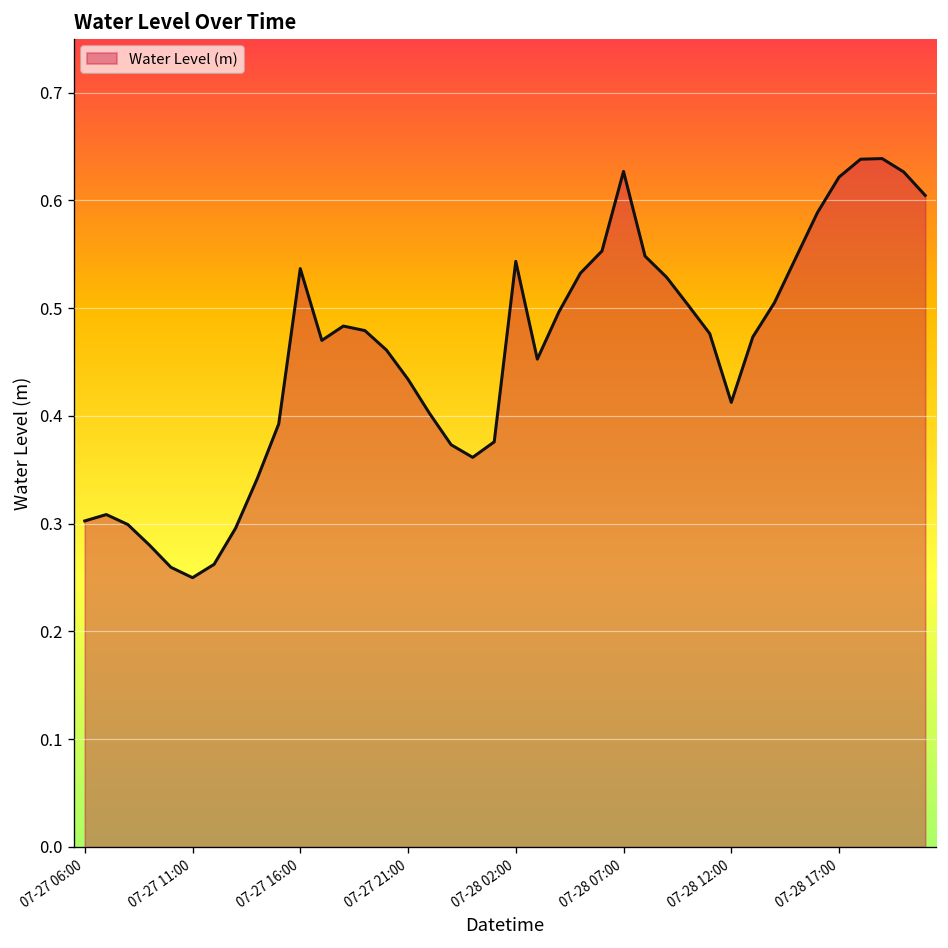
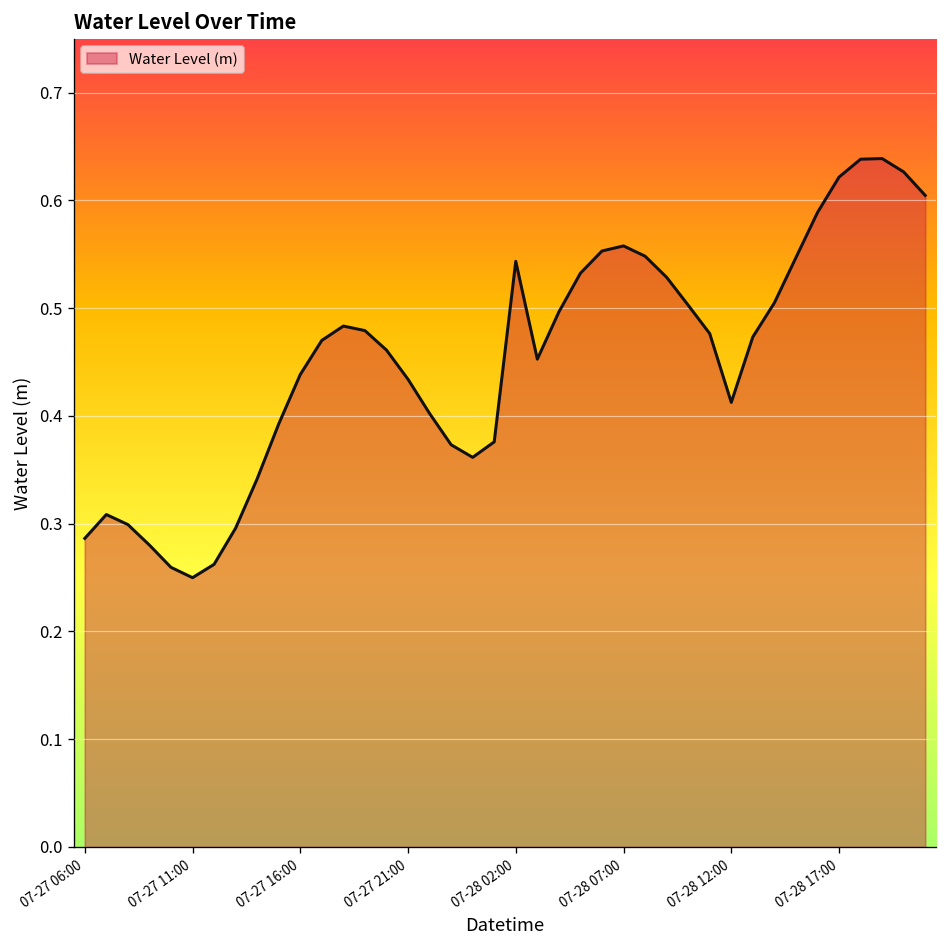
  {
-   "07-27 06:00": 0.30,
+   "07-27 06:00": 0.29,
    "07-27 11:00": 0.25,
-   "07-27 16:00": 0.54,
+   "07-27 16:00": 0.44,
    "07-27 21:00": 0.43,
    "07-28 02:00": 0.54,
-   "07-28 07:00": 0.63,
+   "07-28 07:00": 0.56,
    "07-28 12:00": 0.41,
    "07-28 17:00": 0.62
  }
